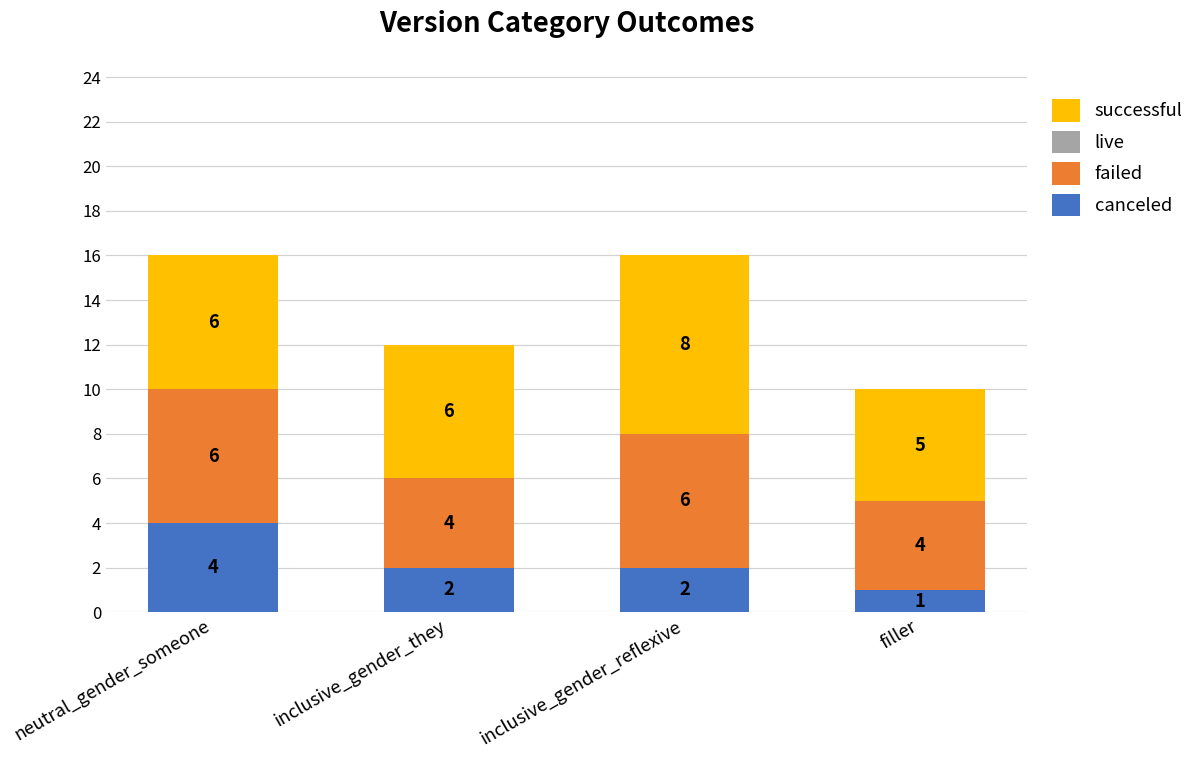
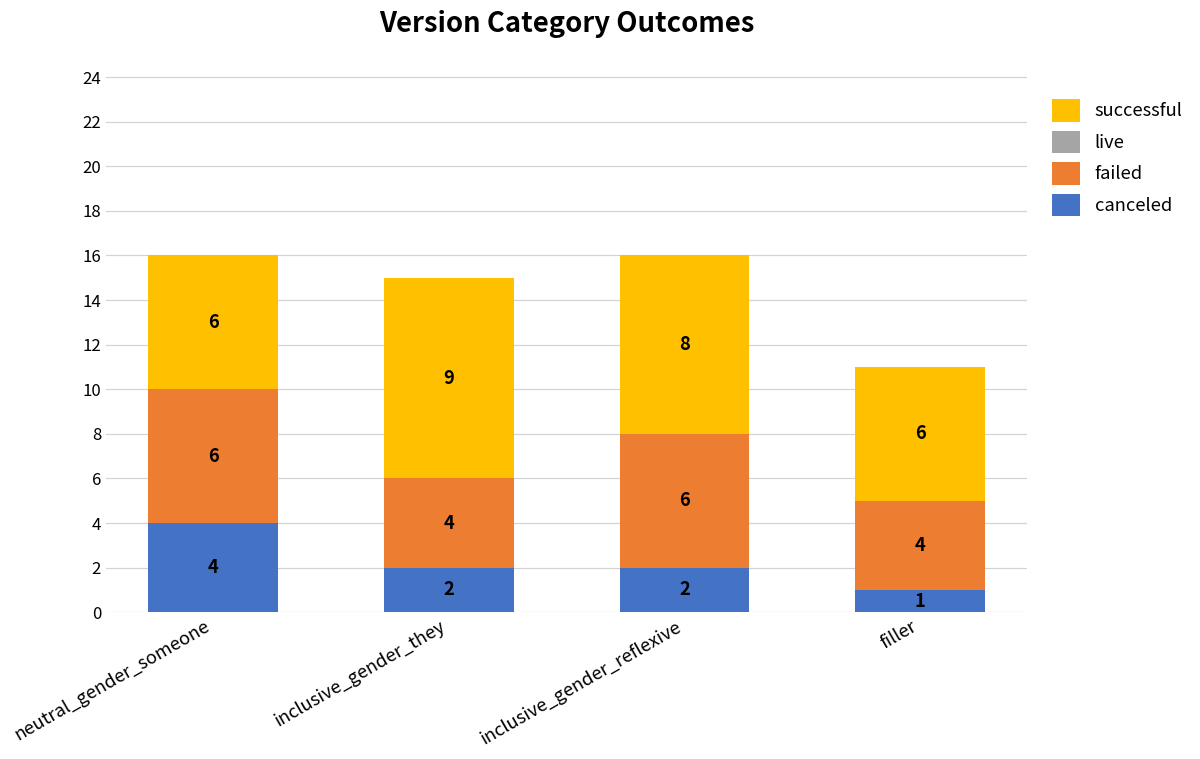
  {
    "canceled": {
      "neutral_gender_someone": 4,
      "inclusive_gender_they": 2,
      "inclusive_gender_reflexive": 2,
      "filler": 1
    },
    "live": {
      "neutral_gender_someone": 6,
      "inclusive_gender_they": 4,
      "inclusive_gender_reflexive": 6,
      "filler": 4
    },
    "successful": {
      "neutral_gender_someone": 6,
-     "inclusive_gender_they": 6,
+     "inclusive_gender_they": 9,
      "inclusive_gender_reflexive": 8,
-     "filler": 5
+     "filler": 6
    }
  }
